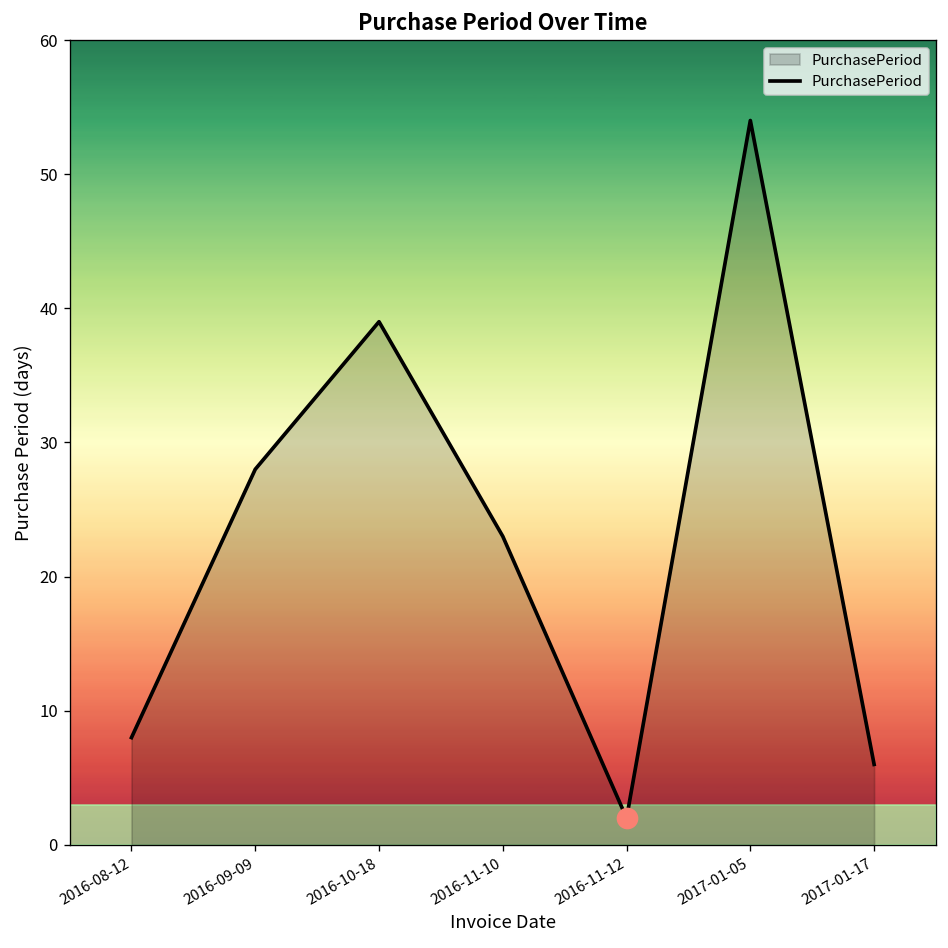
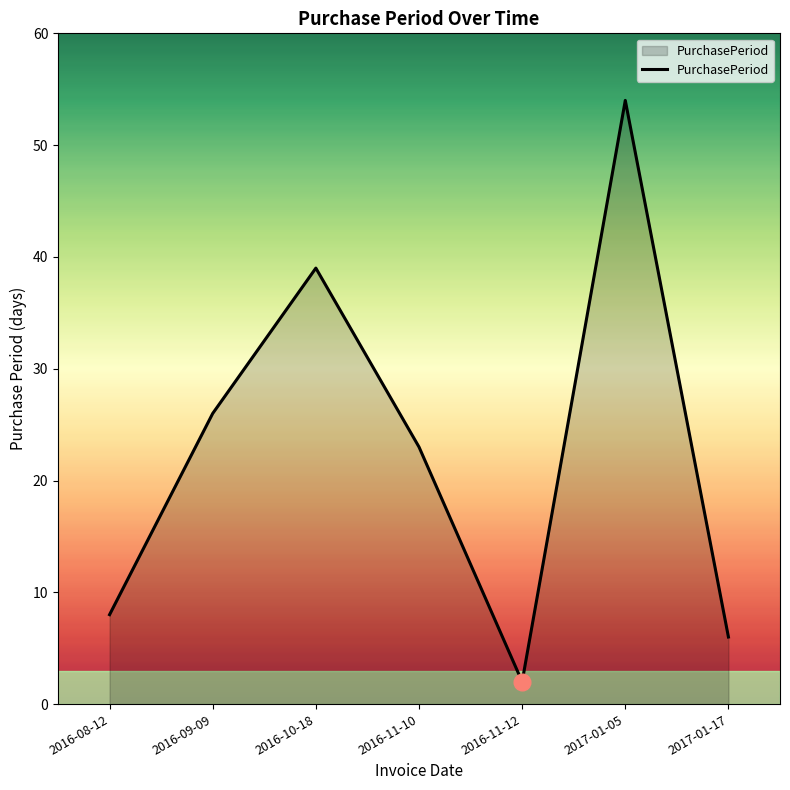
  {
    "PurchasePeriod": {
      "2016-08-12": 8,
-     "2016-09-09": 28,
+     "2016-09-09": 26,
      "2016-10-18": 39,
      "2016-11-10": 23,
      "2017-01-05": 54,
      "2017-01-17": 6
    }
  }
